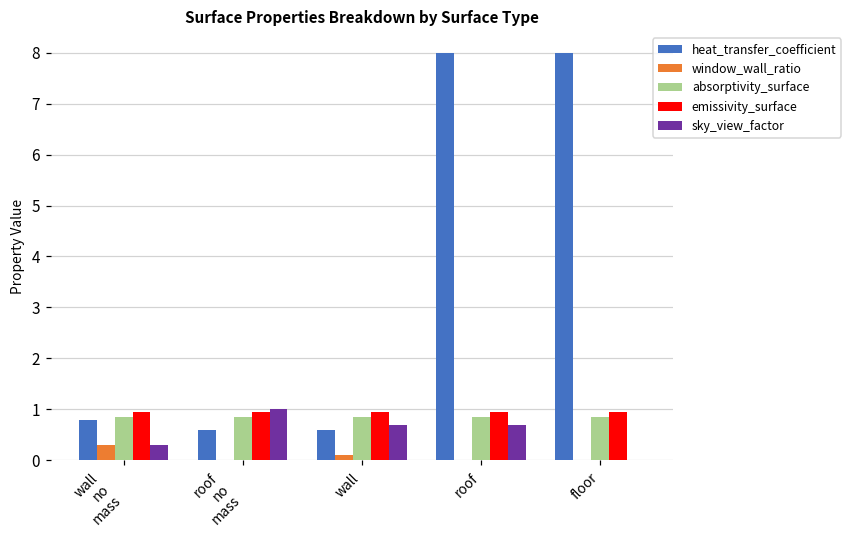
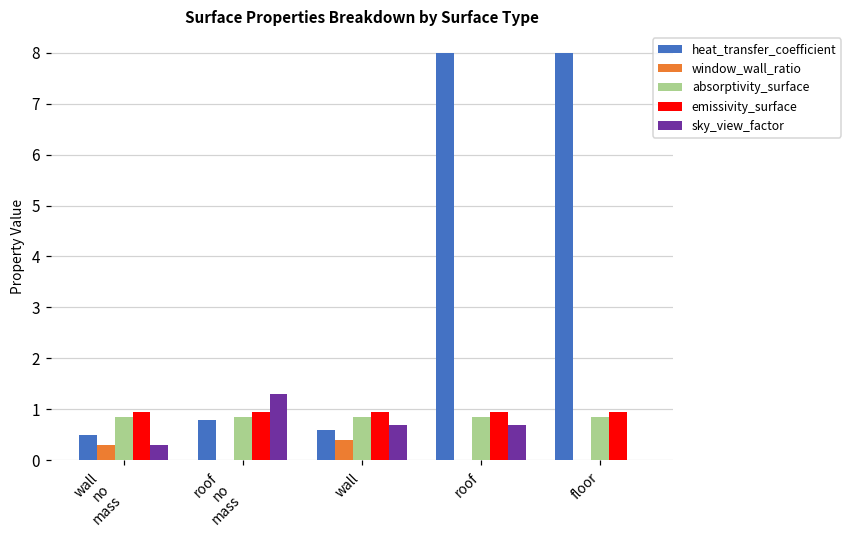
  {
    "heat_transfer_coefficient": {
-     "wall no mass": 0.8,
-     "roof no mass": 0.6,
+     "wall no mass": 0.5,
+     "roof no mass": 0.8,
      "wall": 0.6,
      "roof": 8.0,
      "floor": 8.0
    },
    "window_wall_ratio": {
      "wall no mass": 0.3,
      "roof no mass": 0.0,
-     "wall": 0.1,
+     "wall": 0.4,
      "roof": 0.0,
      "floor": 0.0
    },
    "absorptivity_surface": {
      "wall no mass": 0.9,
      "roof no mass": 0.9,
      "wall": 0.9,
      "roof": 0.9,
      "floor": 0.9
    },
    "emissivity_surface": {
      "wall no mass": 0.9,
      "roof no mass": 0.9,
      "wall": 0.9,
      "roof": 0.9,
      "floor": 0.9
    },
    "sky_view_factor": {
      "wall no mass": 0.3,
-     "roof no mass": 1.0,
+     "roof no mass": 1.3,
      "wall": 0.7,
      "roof": 0.7,
      "floor": 0.0
    }
  }
